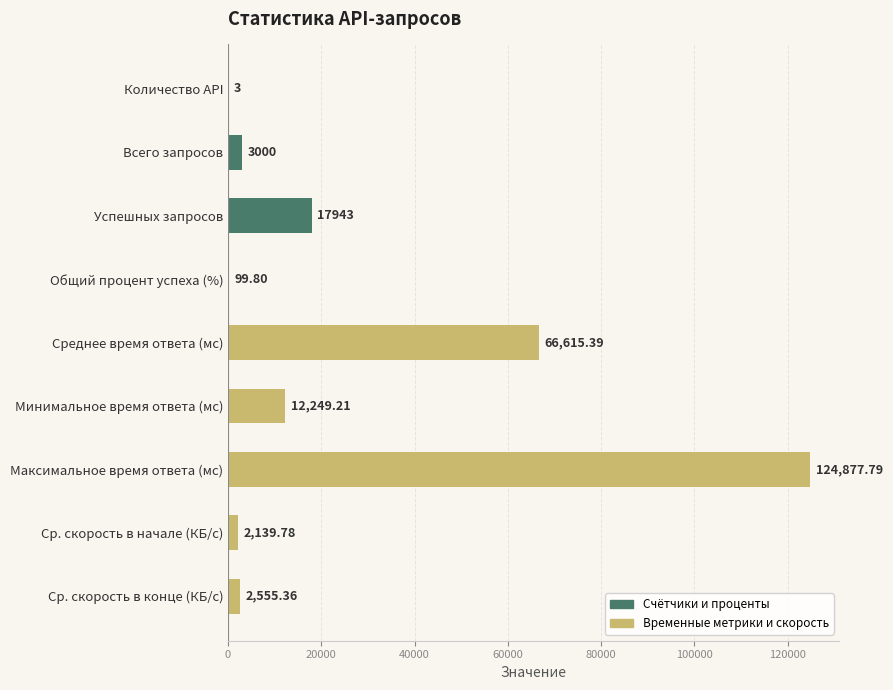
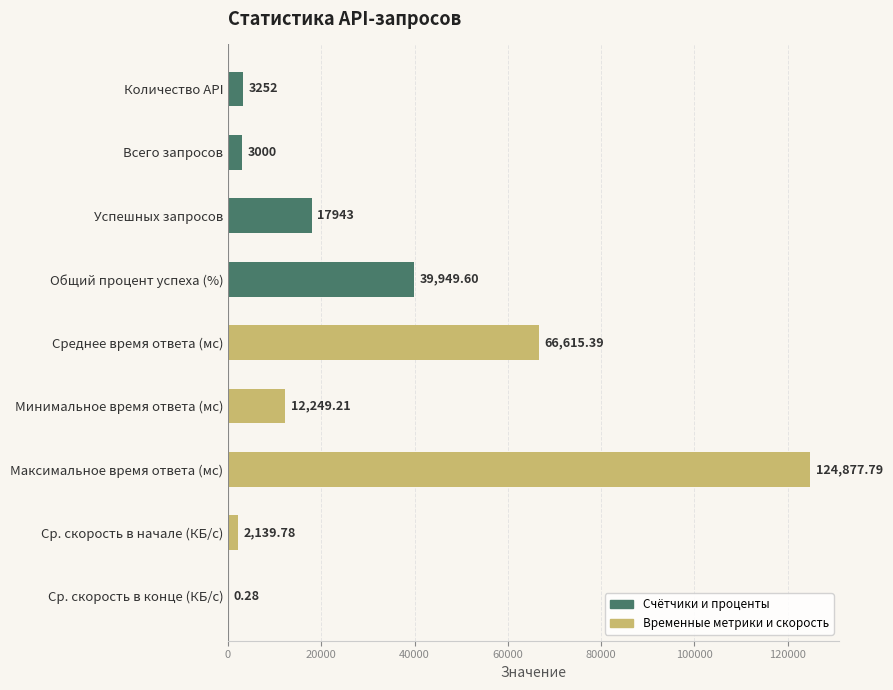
  {
-   "Количество API": "3",
+   "Количество API": "3252",
    "Всего запросов": "3000",
    "Успешных запросов": "17943",
-   "Общий процент успеха (%)": "99.80",
+   "Общий процент успеха (%)": "39,949.60",
    "Среднее время ответа (мс)": "66,615.39",
    "Минимальное время ответа (мс)": "12,249.21",
    "Максимальное время ответа (мс)": "124,877.79",
    "Ср. скорость в начале (КБ/с)": "2,139.78",
-   "Ср. скорость в конце (КБ/с)": "2,555.36"
+   "Ср. скорость в конце (КБ/с)": "0.28"
  }
